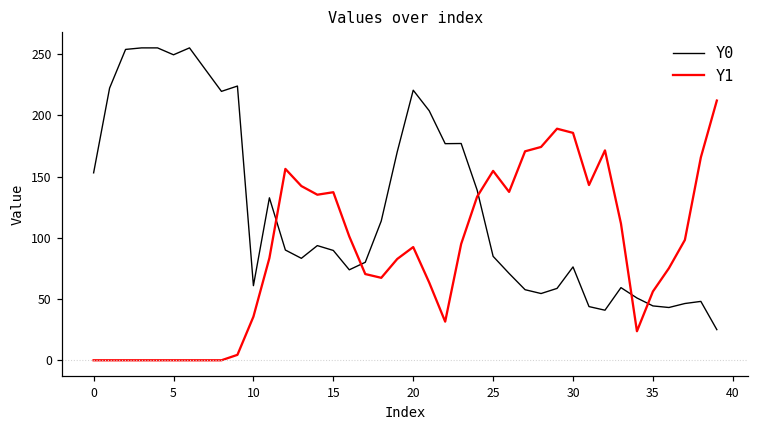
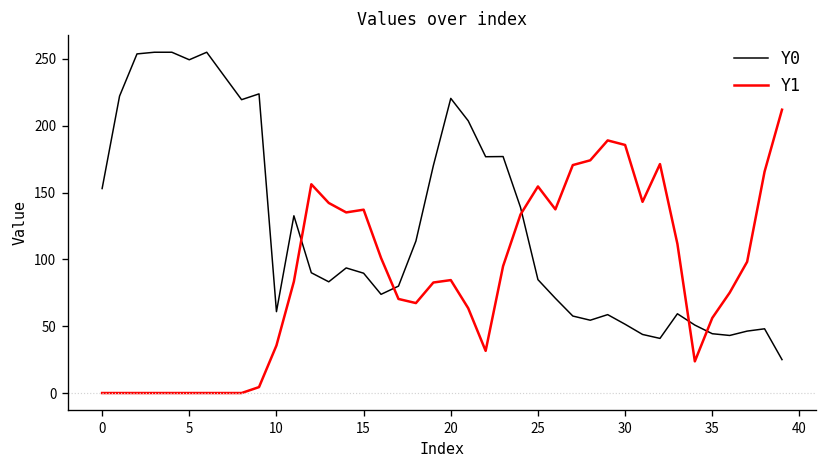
  {
    "Y0": {
      "0": 153,
      "5": 249,
      "10": 61,
      "15": 90,
      "20": 220,
      "25": 85,
-     "30": 76,
+     "30": 51,
      "35": 44
    },
    "Y1": {
      "0": 0,
      "5": 0,
      "10": 36,
      "15": 137,
-     "20": 92,
+     "20": 85,
      "25": 155,
      "30": 186,
      "35": 56
    }
  }
